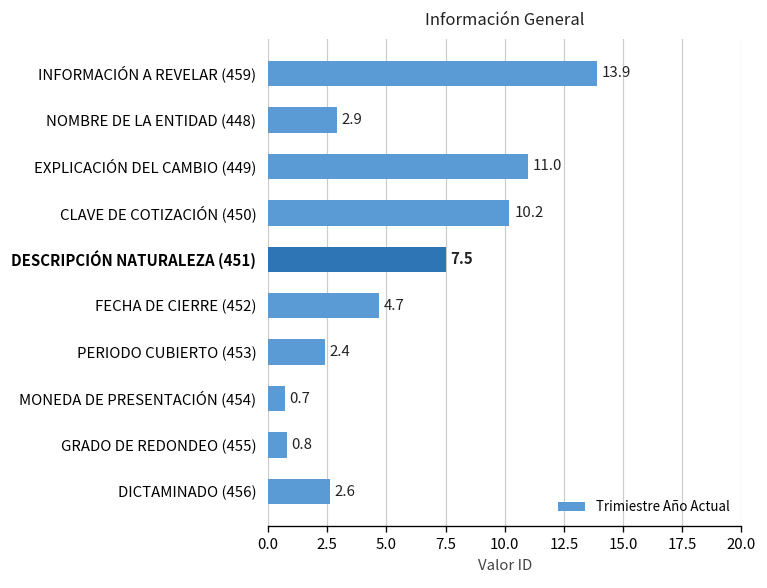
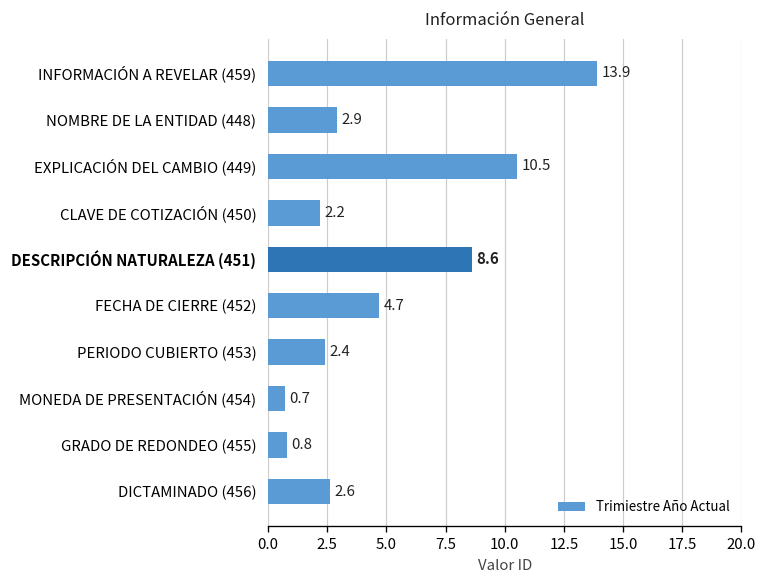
  {
    "INFORMACIÓN A REVELAR (459)": 13.9,
    "NOMBRE DE LA ENTIDAD (448)": 2.9,
-   "EXPLICACIÓN DEL CAMBIO (449)": 11.0,
-   "CLAVE DE COTIZACIÓN (450)": 10.2,
-   "DESCRIPCIÓN NATURALEZA (451)": 7.5,
+   "EXPLICACIÓN DEL CAMBIO (449)": 10.5,
+   "CLAVE DE COTIZACIÓN (450)": 2.2,
+   "DESCRIPCIÓN NATURALEZA (451)": 8.6,
    "FECHA DE CIERRE (452)": 4.7,
    "PERIODO CUBIERTO (453)": 2.4,
    "MONEDA DE PRESENTACIÓN (454)": 0.7,
    "GRADO DE REDONDEO (455)": 0.8,
    "DICTAMINADO (456)": 2.6
  }
